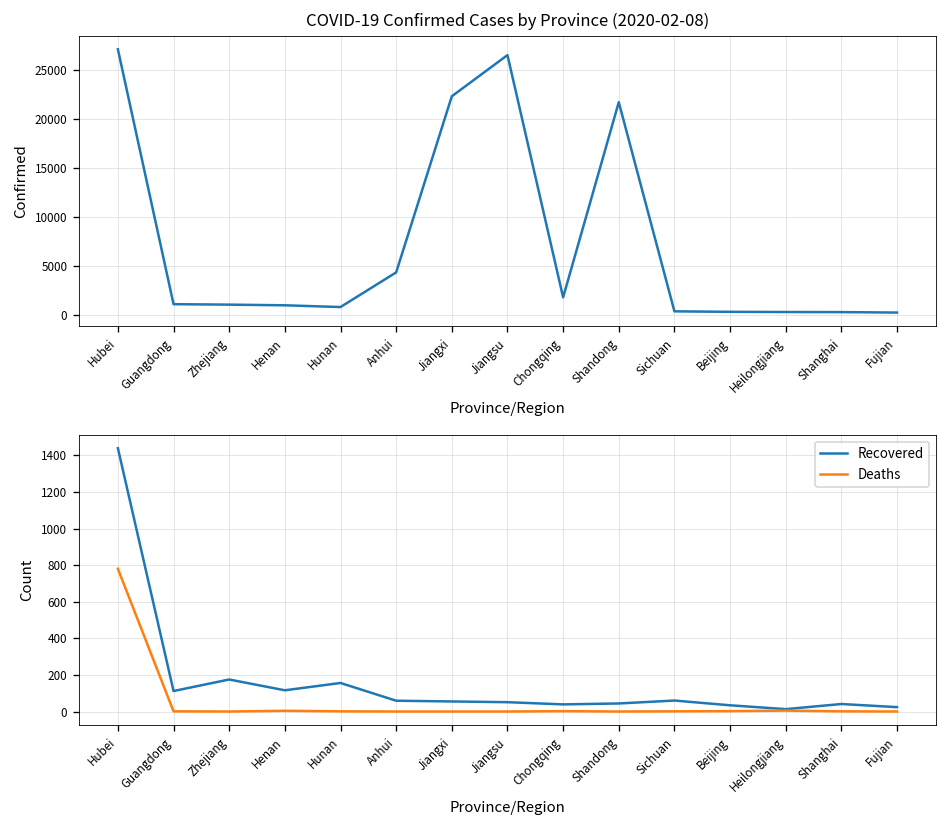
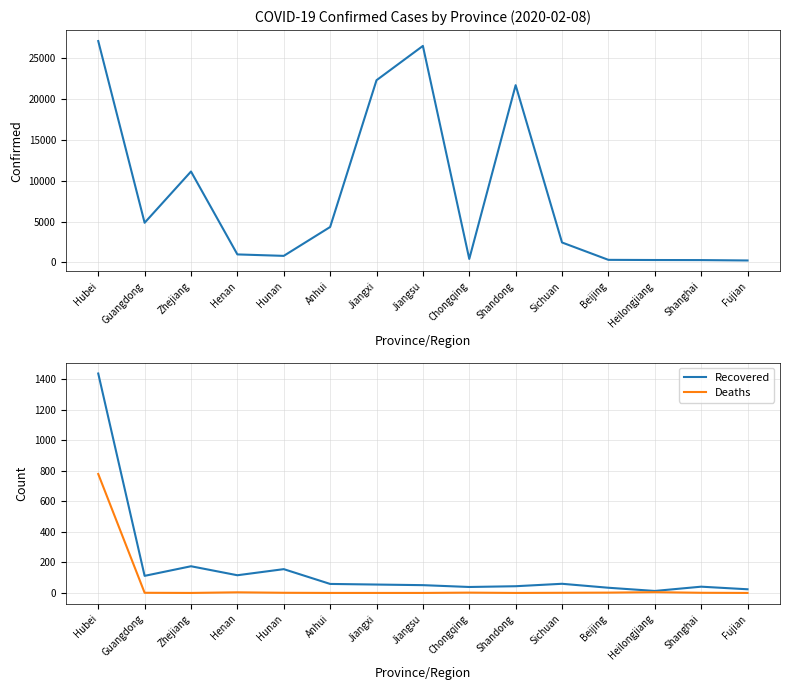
  {
    "COVID-19 Confirmed Cases by Province (2020-02-08)": {
      "Hubei": 27000,
-     "Guangdong": 1000,
-     "Zhejiang": 1000,
+     "Guangdong": 5000,
+     "Zhejiang": 11000,
      "Henan": 1000,
      "Hunan": 1000,
      "Anhui": 4000,
      "Jiangxi": 22000,
      "Jiangsu": 27000,
-     "Chongqing": 2000,
+     "Chongqing": 0,
      "Shandong": 22000,
-     "Sichuan": 0,
+     "Sichuan": 2000,
      "Beijing": 0,
      "Heilongjiang": 0,
      "Shanghai": 0,
      "Fujian": 0
    }
  }
